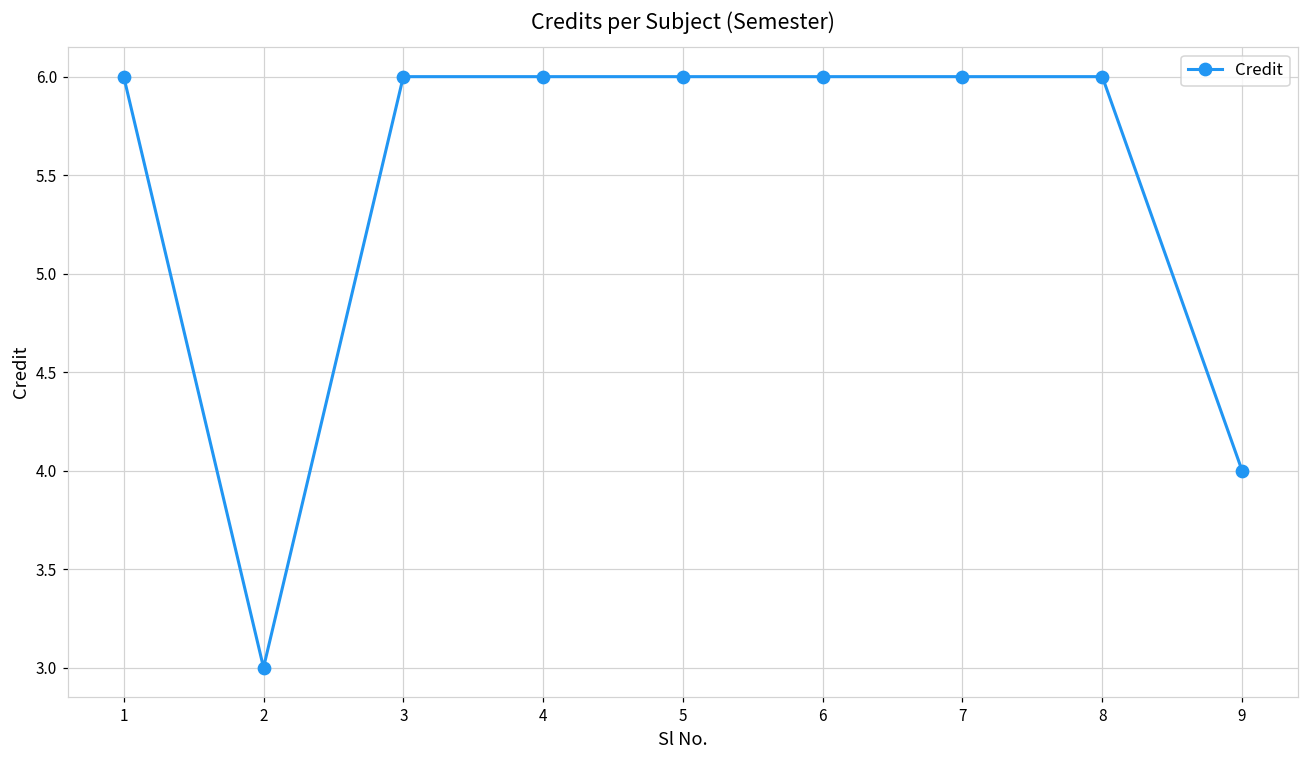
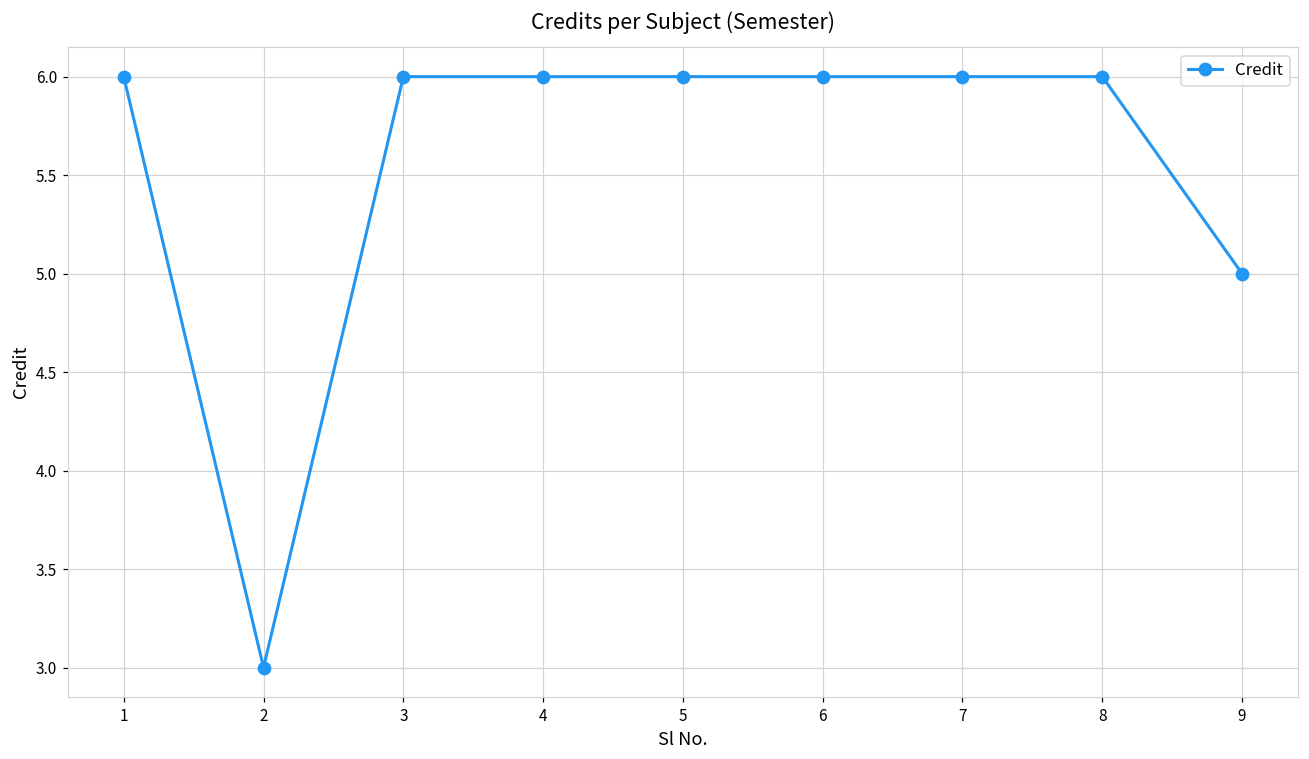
  {
    "1": 6,
    "2": 3,
    "3": 6,
    "4": 6,
    "5": 6,
    "6": 6,
    "7": 6,
    "8": 6,
-   "9": 4
+   "9": 5
  }
